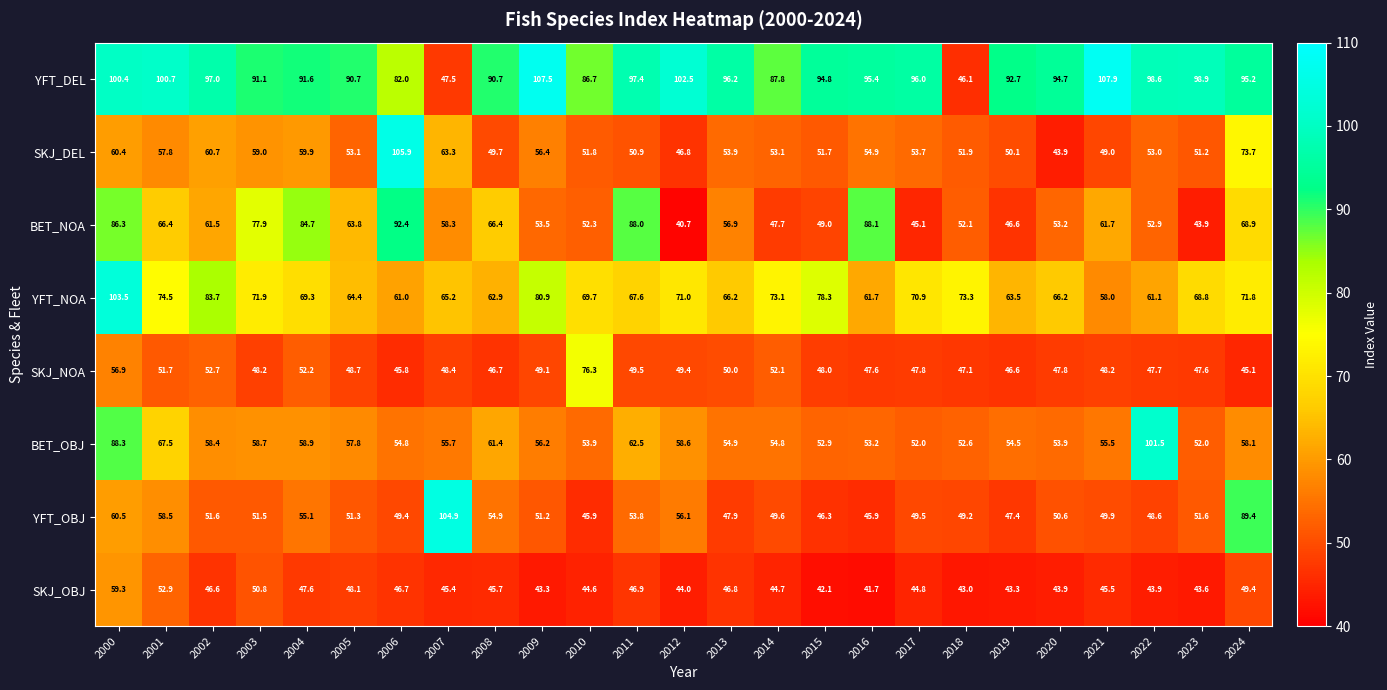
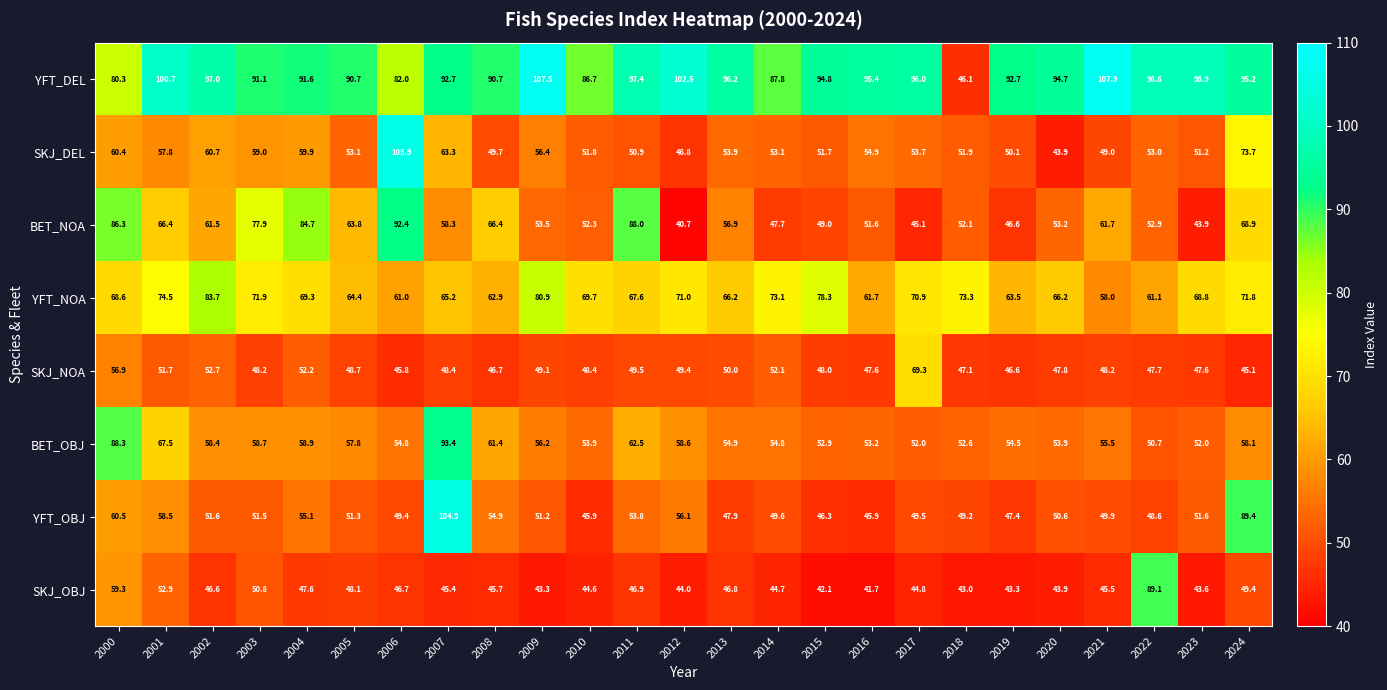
  {
    "YFT_DEL": {
-     "2000": 100.4,
+     "2000": 80.3,
      "2001": 100.7,
      "2002": 97.0,
      "2003": 91.1,
      "2004": 91.6,
      "2005": 90.7,
      "2006": 82.0,
-     "2007": 47.5,
+     "2007": 92.7,
      "2008": 90.7,
      "2009": 107.5,
      "2010": 86.7,
      "2011": 97.4,
      "2012": 102.5,
      "2013": 96.2,
      "2014": 87.8,
      "2015": 94.8,
      "2016": 95.4,
      "2017": 96.0,
      "2018": 46.1,
      "2019": 92.7,
      "2020": 94.7,
      "2021": 107.9,
      "2022": 98.6,
      "2023": 98.9,
      "2024": 95.2
    },
    "SKJ_DEL": {
      "2000": 60.4,
      "2001": 57.8,
      "2002": 60.7,
      "2003": 59.0,
      "2004": 59.9,
      "2005": 53.1,
      "2006": 105.9,
      "2007": 63.3,
      "2008": 49.7,
      "2009": 56.4,
      "2010": 51.8,
      "2011": 50.9,
      "2012": 46.8,
      "2013": 53.9,
      "2014": 53.1,
      "2015": 51.7,
      "2016": 54.9,
      "2017": 53.7,
      "2018": 51.9,
      "2019": 50.1,
      "2020": 43.9,
      "2021": 49.0,
      "2022": 53.0,
      "2023": 51.2,
      "2024": 73.7
    },
    "BET_NOA": {
      "2000": 86.3,
      "2001": 66.4,
      "2002": 61.5,
      "2003": 77.9,
      "2004": 84.7,
      "2005": 63.8,
      "2006": 92.4,
      "2007": 58.3,
      "2008": 66.4,
      "2009": 53.5,
      "2010": 52.3,
      "2011": 88.0,
      "2012": 40.7,
      "2013": 56.9,
      "2014": 47.7,
      "2015": 49.0,
-     "2016": 88.1,
+     "2016": 51.6,
      "2017": 45.1,
      "2018": 52.1,
      "2019": 46.6,
      "2020": 53.2,
      "2021": 61.7,
      "2022": 52.9,
      "2023": 43.9,
      "2024": 68.9
    },
    "YFT_NOA": {
-     "2000": 103.5,
+     "2000": 68.6,
      "2001": 74.5,
      "2002": 83.7,
      "2003": 71.9,
      "2004": 69.3,
      "2005": 64.4,
      "2006": 61.0,
      "2007": 65.2,
      "2008": 62.9,
      "2009": 80.9,
      "2010": 69.7,
      "2011": 67.6,
      "2012": 71.0,
      "2013": 66.2,
      "2014": 73.1,
      "2015": 78.3,
      "2016": 61.7,
      "2017": 70.9,
      "2018": 73.3,
      "2019": 63.5,
      "2020": 66.2,
      "2021": 58.0,
      "2022": 61.1,
      "2023": 68.8,
      "2024": 71.8
    },
    "SKJ_NOA": {
      "2000": 56.9,
      "2001": 51.7,
      "2002": 52.7,
      "2003": 48.2,
      "2004": 52.2,
      "2005": 48.7,
      "2006": 45.8,
      "2007": 48.4,
      "2008": 46.7,
      "2009": 49.1,
-     "2010": 76.3,
+     "2010": 48.4,
      "2011": 49.5,
      "2012": 49.4,
      "2013": 50.0,
      "2014": 52.1,
      "2015": 48.0,
      "2016": 47.6,
-     "2017": 47.8,
+     "2017": 69.3,
      "2018": 47.1,
      "2019": 46.6,
      "2020": 47.8,
      "2021": 48.2,
      "2022": 47.7,
      "2023": 47.6,
      "2024": 45.1
    },
    "BET_OBJ": {
      "2000": 88.3,
      "2001": 67.5,
      "2002": 58.4,
      "2003": 58.7,
      "2004": 58.9,
      "2005": 57.8,
      "2006": 54.8,
-     "2007": 55.7,
+     "2007": 93.4,
      "2008": 61.4,
      "2009": 56.2,
      "2010": 53.9,
      "2011": 62.5,
      "2012": 58.6,
      "2013": 54.9,
      "2014": 54.8,
      "2015": 52.9,
      "2016": 53.2,
      "2017": 52.0,
      "2018": 52.6,
      "2019": 54.5,
      "2020": 53.9,
      "2021": 55.5,
-     "2022": 101.5,
+     "2022": 50.7,
      "2023": 52.0,
      "2024": 58.1
    },
    "YFT_OBJ": {
      "2000": 60.5,
      "2001": 58.5,
      "2002": 51.6,
      "2003": 51.5,
      "2004": 55.1,
      "2005": 51.3,
      "2006": 49.4,
      "2007": 104.9,
      "2008": 54.9,
      "2009": 51.2,
      "2010": 45.9,
      "2011": 53.8,
      "2012": 56.1,
      "2013": 47.9,
      "2014": 49.6,
      "2015": 46.3,
      "2016": 45.9,
      "2017": 49.5,
      "2018": 49.2,
      "2019": 47.4,
      "2020": 50.6,
      "2021": 49.9,
      "2022": 48.6,
      "2023": 51.6,
      "2024": 89.4
    },
    "SKJ_OBJ": {
      "2000": 59.3,
      "2001": 52.9,
      "2002": 46.6,
      "2003": 50.8,
      "2004": 47.6,
      "2005": 48.1,
      "2006": 46.7,
      "2007": 45.4,
      "2008": 45.7,
      "2009": 43.3,
      "2010": 44.6,
      "2011": 46.9,
      "2012": 44.0,
      "2013": 46.8,
      "2014": 44.7,
      "2015": 42.1,
      "2016": 41.7,
      "2017": 44.8,
      "2018": 43.0,
      "2019": 43.3,
      "2020": 43.9,
      "2021": 45.5,
-     "2022": 43.9,
+     "2022": 89.1,
      "2023": 43.6,
      "2024": 49.4
    }
  }
